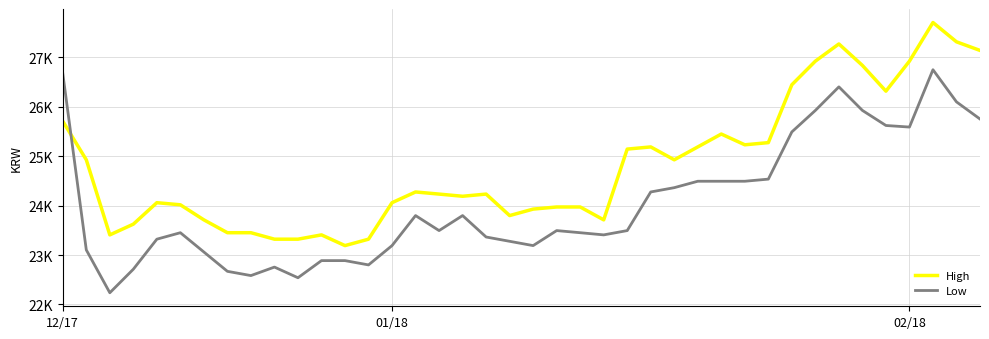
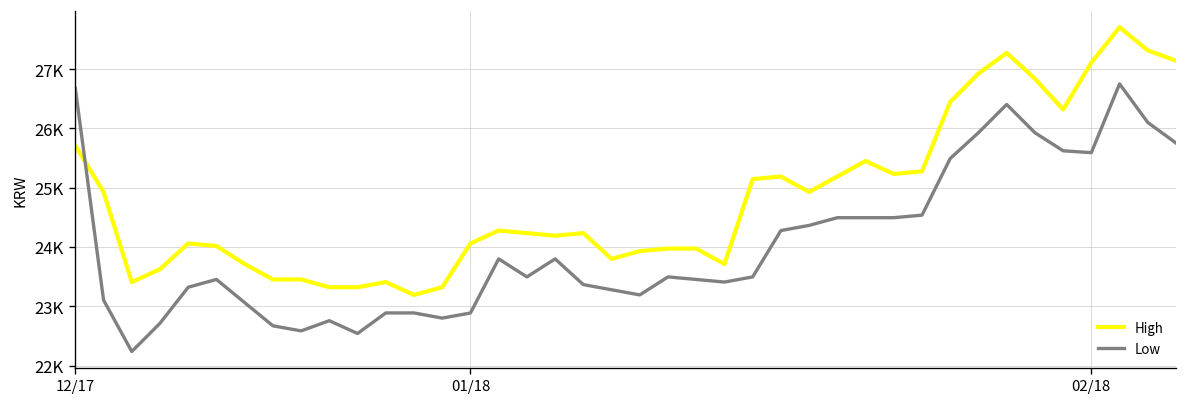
  {
    "High": {
      "12/17": 25700,
      "01/18": 24100,
-     "02/18": 26900
+     "02/18": 27100
    },
    "Low": {
      "12/17": 26700,
-     "01/18": 23200,
+     "01/18": 22900,
      "02/18": 25600
    }
  }
